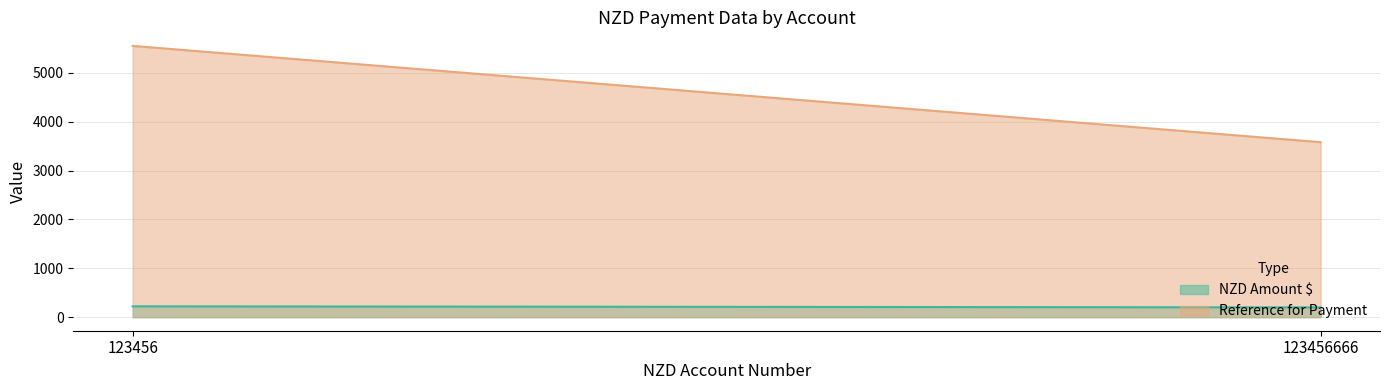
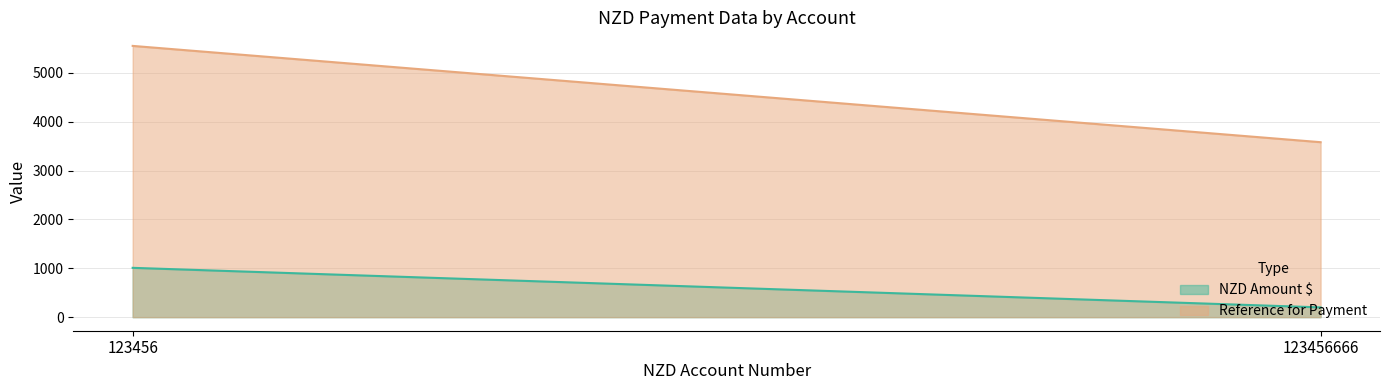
  {
    "NZD Amount $": {
-     "123456": 200,
+     "123456": 1000,
      "123456666": 200
    },
    "Reference for Payment": {
      "123456": 5600,
      "123456666": 3600
    }
  }
